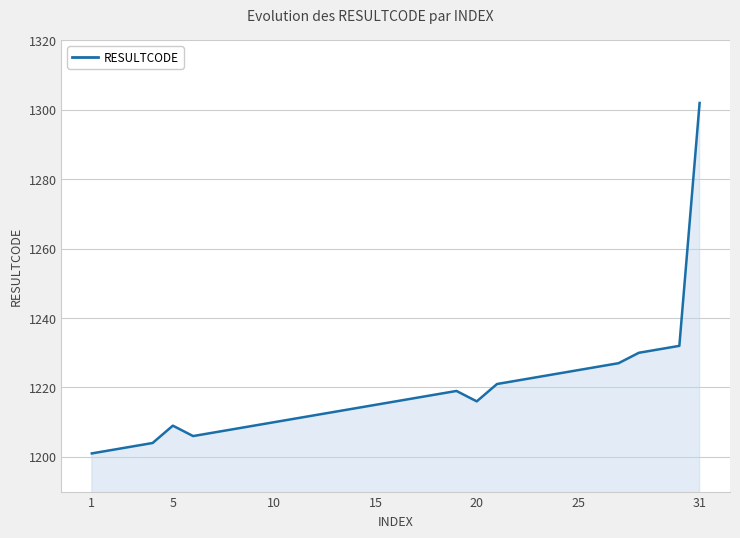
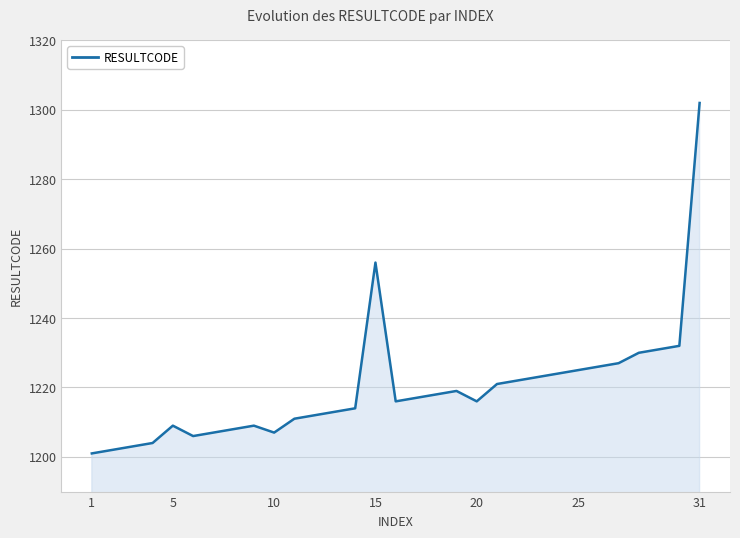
  {
    "1": 1201,
    "5": 1209,
-   "10": 1210,
-   "15": 1215,
+   "10": 1207,
+   "15": 1256,
    "20": 1216,
    "25": 1225,
    "31": 1302
  }
